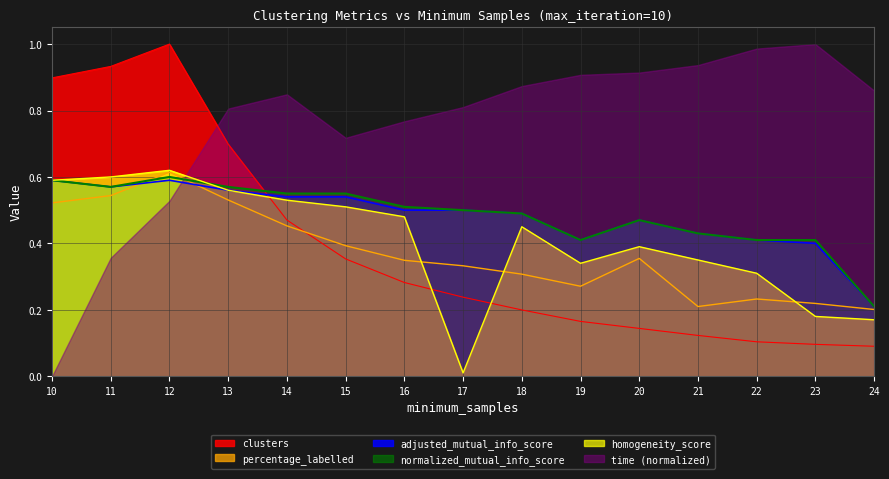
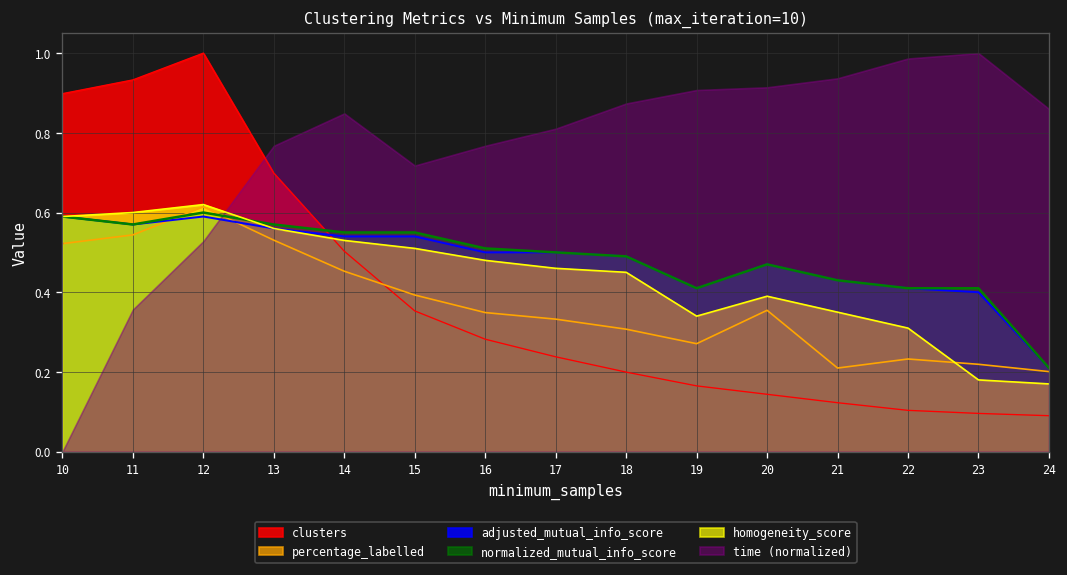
  {
    "clusters": {
      "10": 0.90,
      "11": 0.93,
      "12": 1.00,
      "13": 0.70,
-     "14": 0.47,
+     "14": 0.50,
      "15": 0.35,
      "16": 0.28,
      "17": 0.24,
      "18": 0.20,
      "19": 0.17,
      "20": 0.14,
      "21": 0.12,
      "22": 0.10,
      "23": 0.10,
      "24": 0.09
    },
    "percentage_labelled": {
      "10": 0.52,
      "11": 0.54,
      "13": 0.53,
      "14": 0.45,
      "15": 0.39,
      "16": 0.35,
      "17": 0.33,
      "18": 0.31,
      "19": 0.27,
      "20": 0.35,
      "21": 0.21,
      "22": 0.23,
      "23": 0.22,
      "24": 0.20
    },
    "adjusted_mutual_info_score": {
      "12": 0.59,
      "14": 0.54,
      "15": 0.54,
      "16": 0.50,
      "23": 0.40
    },
    "normalized_mutual_info_score": {
      "12": 0.60,
      "13": 0.57,
      "14": 0.55,
      "15": 0.55,
      "16": 0.51,
      "23": 0.41
    },
    "homogeneity_score": {
      "11": 0.60,
      "14": 0.53,
      "15": 0.51,
      "16": 0.48,
-     "17": 0.01,
+     "17": 0.46,
      "18": 0.45,
      "19": 0.34,
      "20": 0.39,
      "21": 0.35,
      "22": 0.31,
      "23": 0.18,
      "24": 0.17
    },
    "time (normalized)": {
      "10": 0.00,
      "11": 0.36,
      "12": 0.53,
-     "13": 0.81,
+     "13": 0.77,
      "14": 0.85,
      "15": 0.72,
      "16": 0.77,
      "17": 0.81,
      "18": 0.87,
      "19": 0.91,
      "20": 0.91,
      "21": 0.94,
      "22": 0.99,
      "23": 1.00,
      "24": 0.86
    }
  }
